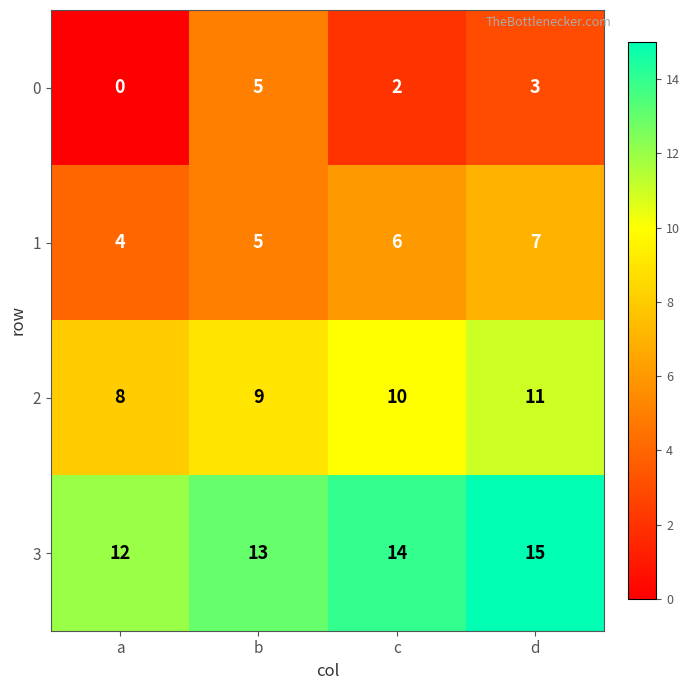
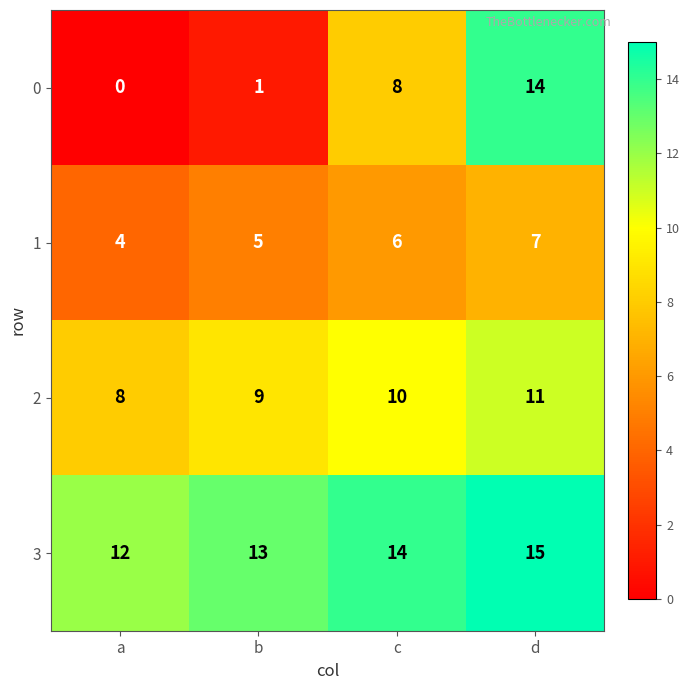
  {
    "0": {
      "a": 0,
-     "b": 5,
-     "c": 2,
-     "d": 3
+     "b": 1,
+     "c": 8,
+     "d": 14
    },
    "1": {
      "a": 4,
      "b": 5,
      "c": 6,
      "d": 7
    },
    "2": {
      "a": 8,
      "b": 9,
      "c": 10,
      "d": 11
    },
    "3": {
      "a": 12,
      "b": 13,
      "c": 14,
      "d": 15
    }
  }
